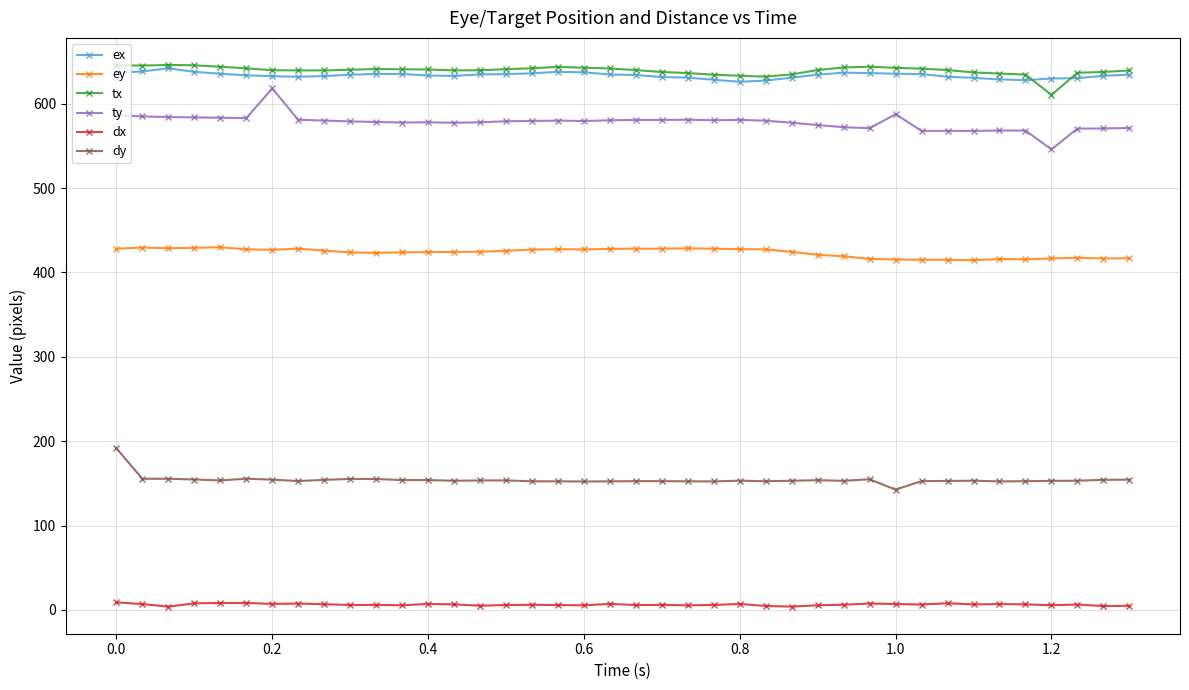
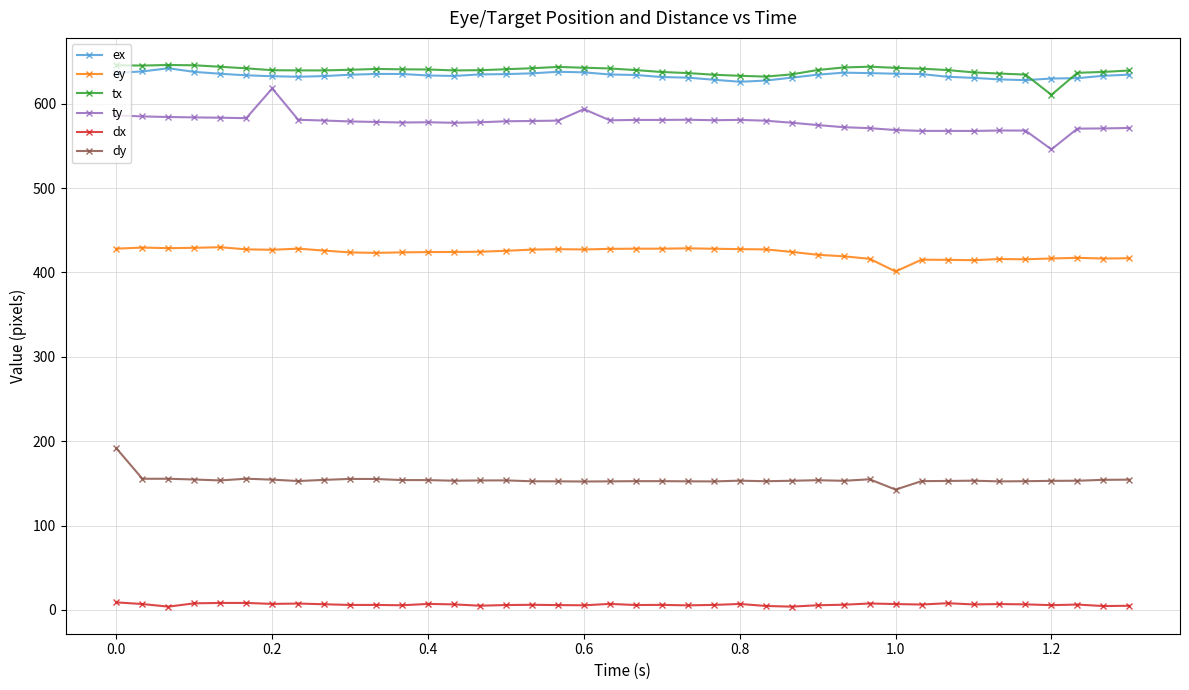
  {
    "ex": {
      "0.2": 630,
      "0.4": 630,
      "0.6": 640,
      "0.8": 630,
      "1.0": 640,
      "1.2": 630
    },
    "ey": {
      "0.0": 430,
      "0.2": 430,
      "0.4": 420,
      "0.6": 430,
      "0.8": 430,
-     "1.0": 420,
+     "1.0": 400,
      "1.2": 420
    },
    "tx": {
      "0.2": 640,
      "0.4": 640,
      "0.6": 640,
      "0.8": 630,
      "1.0": 640,
      "1.2": 610
    },
    "ty": {
      "0.2": 620,
      "0.4": 580,
-     "0.6": 580,
+     "0.6": 590,
      "0.8": 580,
-     "1.0": 590,
+     "1.0": 570,
      "1.2": 550
    },
    "dx": {
      "0.0": 10,
      "0.2": 10,
      "0.4": 10,
      "0.6": 10,
      "0.8": 10,
      "1.0": 10,
      "1.2": 10
    },
    "dy": {
      "0.0": 190,
      "0.2": 150,
      "0.4": 150,
      "0.6": 150,
      "0.8": 150,
      "1.0": 140,
      "1.2": 150
    }
  }
